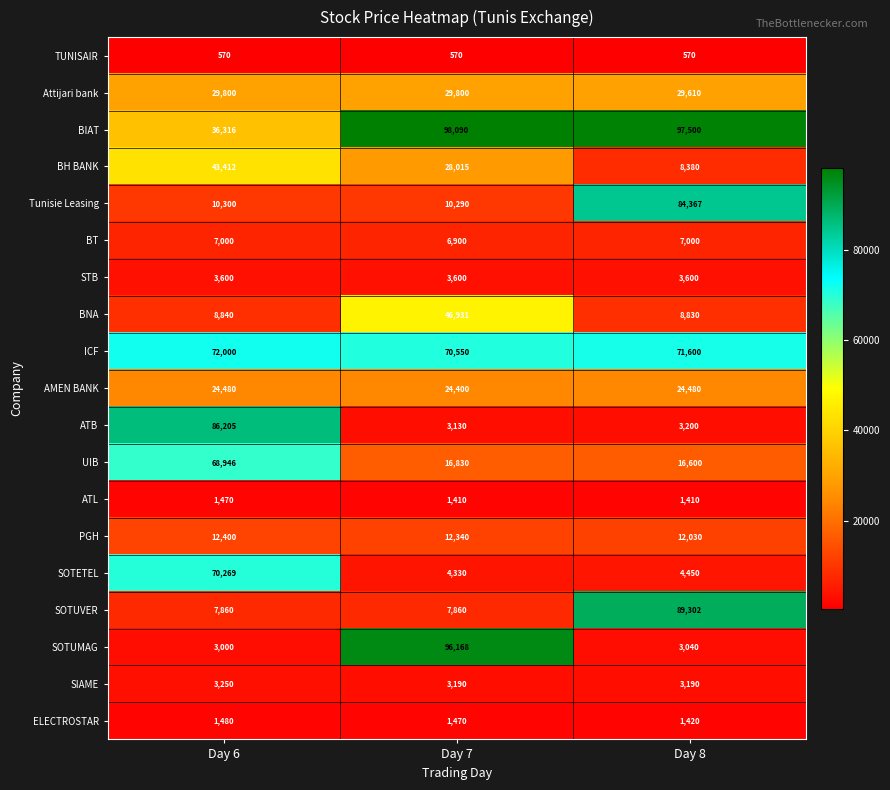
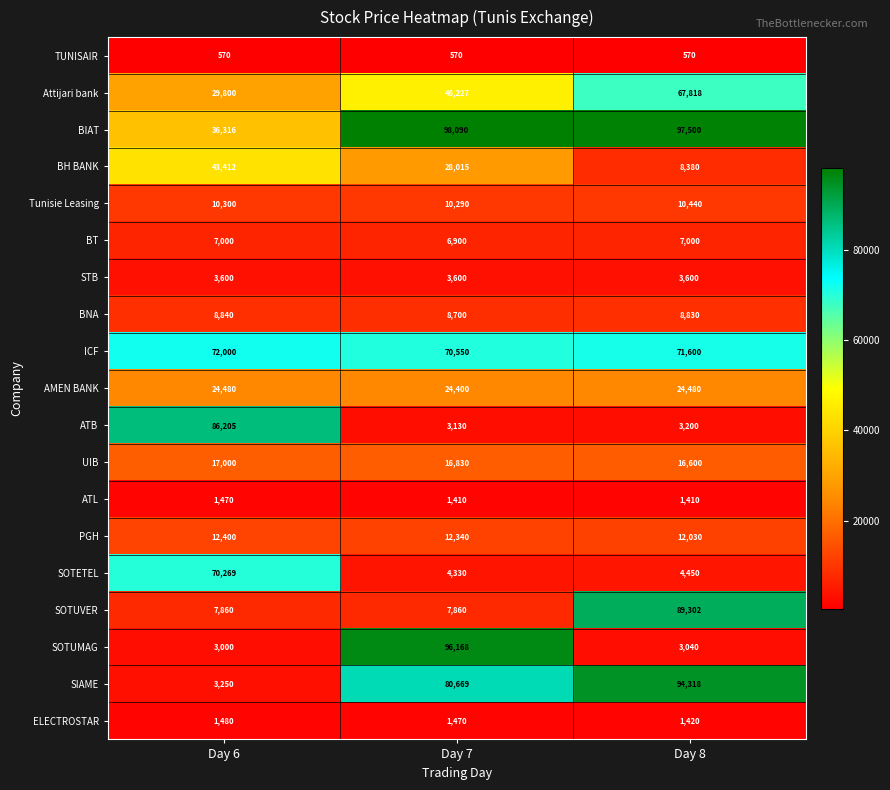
  {
    "TUNISAIR": {
      "Day 6": "570",
      "Day 7": "570",
      "Day 8": "570"
    },
    "Attijari bank": {
      "Day 6": "29,800",
-     "Day 7": "29,800",
-     "Day 8": "29,610"
+     "Day 7": "46,227",
+     "Day 8": "67,818"
    },
    "BIAT": {
      "Day 6": "36,316",
      "Day 7": "98,090",
      "Day 8": "97,500"
    },
    "BH BANK": {
      "Day 6": "43,412",
      "Day 7": "28,015",
      "Day 8": "8,380"
    },
    "Tunisie Leasing": {
      "Day 6": "10,300",
      "Day 7": "10,290",
-     "Day 8": "84,367"
+     "Day 8": "10,440"
    },
    "BT": {
      "Day 6": "7,000",
      "Day 7": "6,900",
      "Day 8": "7,000"
    },
    "STB": {
      "Day 6": "3,600",
      "Day 7": "3,600",
      "Day 8": "3,600"
    },
    "BNA": {
      "Day 6": "8,840",
-     "Day 7": "46,931",
+     "Day 7": "8,700",
      "Day 8": "8,830"
    },
    "ICF": {
      "Day 6": "72,000",
      "Day 7": "70,550",
      "Day 8": "71,600"
    },
    "AMEN BANK": {
      "Day 6": "24,480",
      "Day 7": "24,400",
      "Day 8": "24,480"
    },
    "ATB": {
      "Day 6": "86,205",
      "Day 7": "3,130",
      "Day 8": "3,200"
    },
    "UIB": {
-     "Day 6": "68,946",
+     "Day 6": "17,000",
      "Day 7": "16,830",
      "Day 8": "16,600"
    },
    "ATL": {
      "Day 6": "1,470",
      "Day 7": "1,410",
      "Day 8": "1,410"
    },
    "PGH": {
      "Day 6": "12,400",
      "Day 7": "12,340",
      "Day 8": "12,030"
    },
    "SOTETEL": {
      "Day 6": "70,269",
      "Day 7": "4,330",
      "Day 8": "4,450"
    },
    "SOTUVER": {
      "Day 6": "7,860",
      "Day 7": "7,860",
      "Day 8": "89,302"
    },
    "SOTUMAG": {
      "Day 6": "3,000",
      "Day 7": "96,168",
      "Day 8": "3,040"
    },
    "SIAME": {
      "Day 6": "3,250",
-     "Day 7": "3,190",
-     "Day 8": "3,190"
+     "Day 7": "80,669",
+     "Day 8": "94,318"
    },
    "ELECTROSTAR": {
      "Day 6": "1,480",
      "Day 7": "1,470",
      "Day 8": "1,420"
    }
  }
